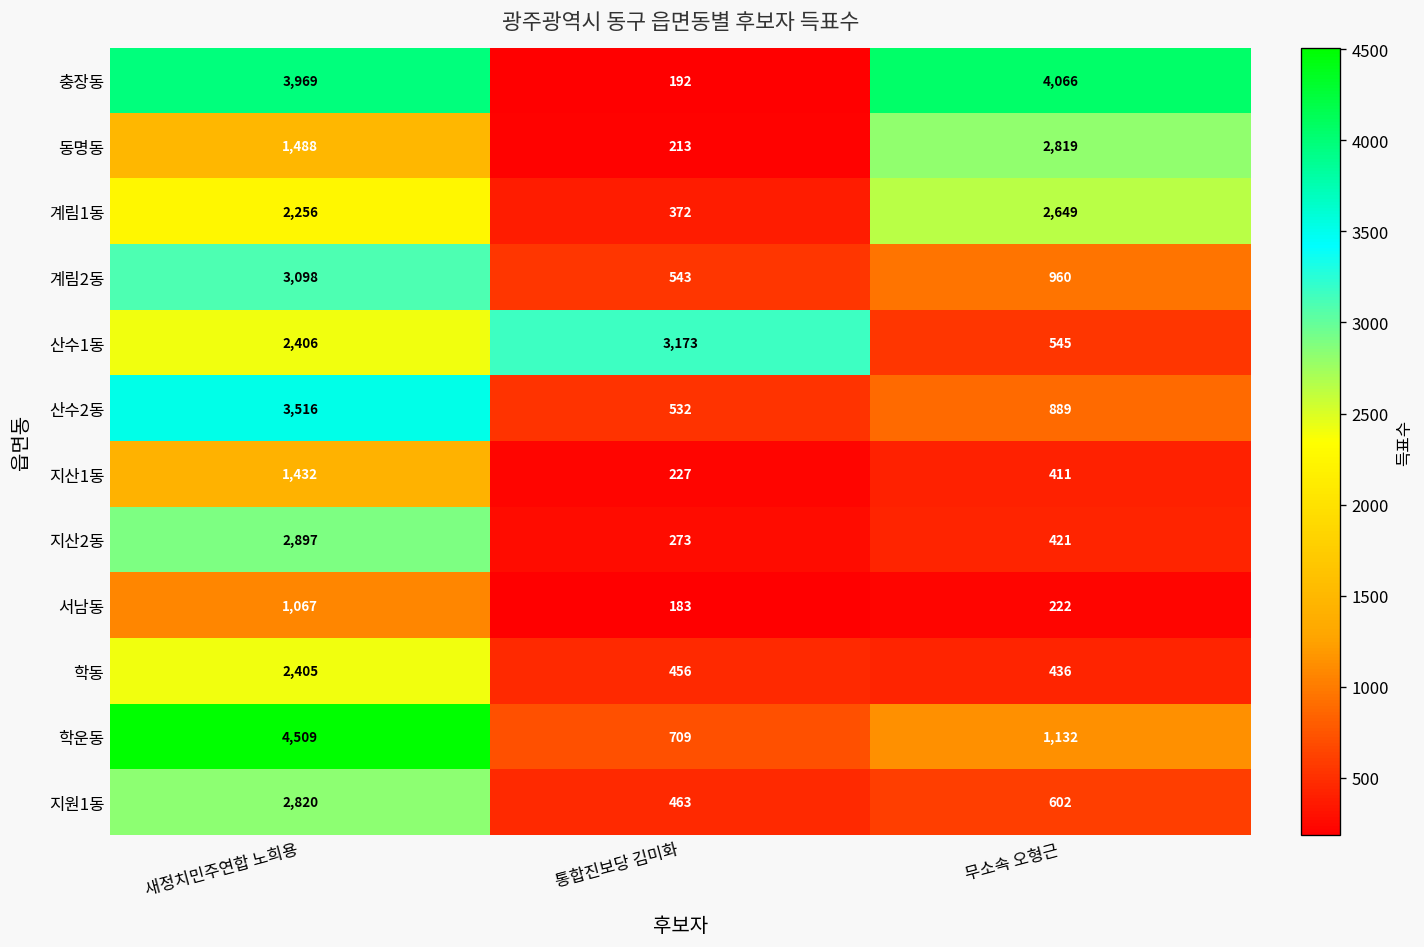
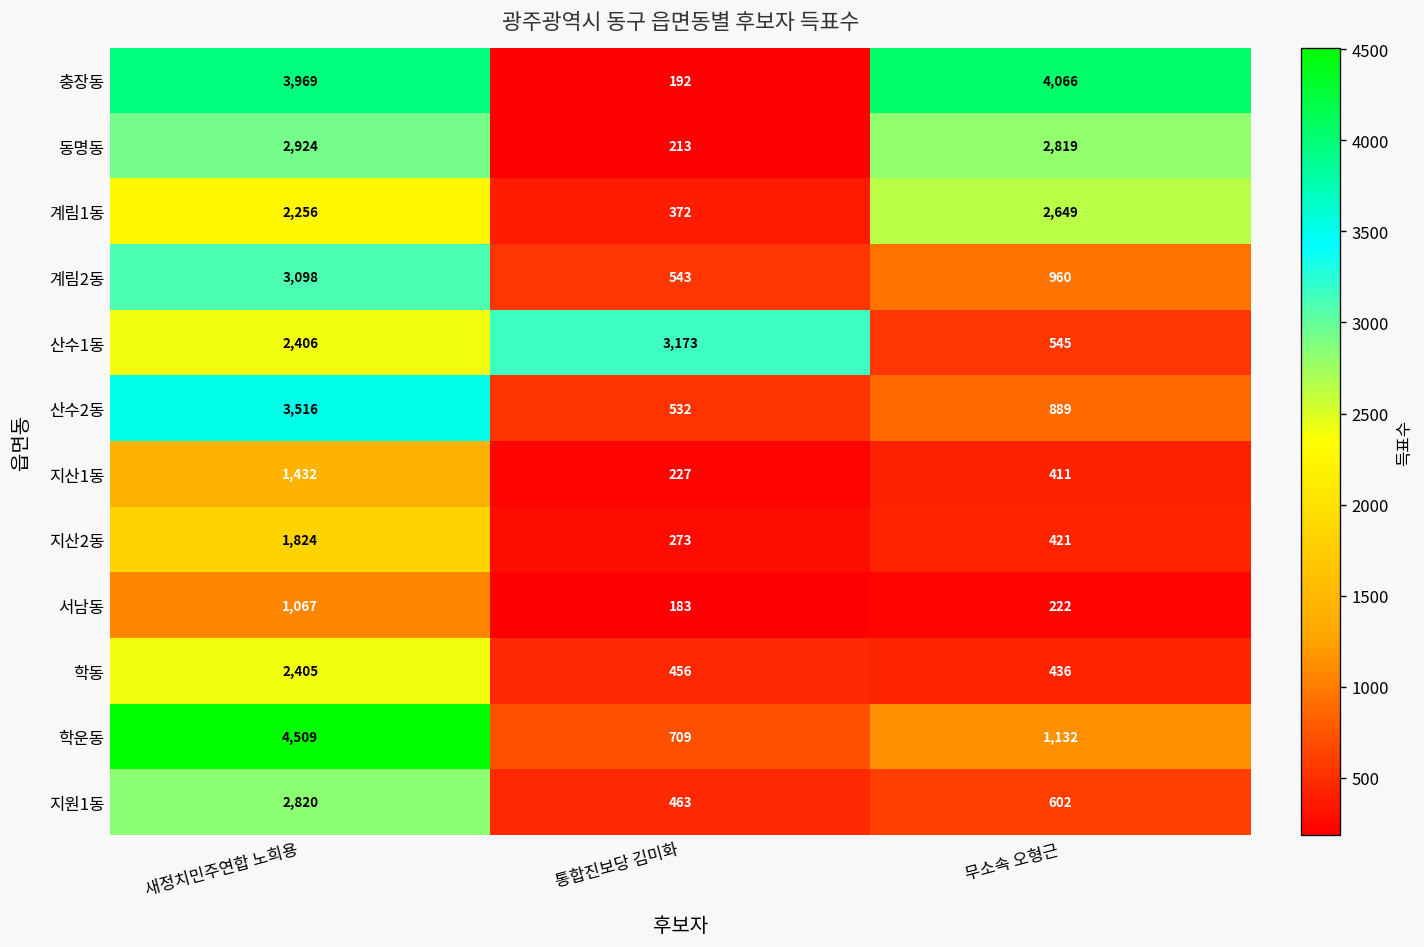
  {
    "충장동": {
      "새정치민주연합 노희용": "3,969",
      "통합진보당 김미화": "192",
      "무소속 오형근": "4,066"
    },
    "동명동": {
-     "새정치민주연합 노희용": "1,488",
+     "새정치민주연합 노희용": "2,924",
      "통합진보당 김미화": "213",
      "무소속 오형근": "2,819"
    },
    "계림1동": {
      "새정치민주연합 노희용": "2,256",
      "통합진보당 김미화": "372",
      "무소속 오형근": "2,649"
    },
    "계림2동": {
      "새정치민주연합 노희용": "3,098",
      "통합진보당 김미화": "543",
      "무소속 오형근": "960"
    },
    "산수1동": {
      "새정치민주연합 노희용": "2,406",
      "통합진보당 김미화": "3,173",
      "무소속 오형근": "545"
    },
    "산수2동": {
      "새정치민주연합 노희용": "3,516",
      "통합진보당 김미화": "532",
      "무소속 오형근": "889"
    },
    "지산1동": {
      "새정치민주연합 노희용": "1,432",
      "통합진보당 김미화": "227",
      "무소속 오형근": "411"
    },
    "지산2동": {
-     "새정치민주연합 노희용": "2,897",
+     "새정치민주연합 노희용": "1,824",
      "통합진보당 김미화": "273",
      "무소속 오형근": "421"
    },
    "서남동": {
      "새정치민주연합 노희용": "1,067",
      "통합진보당 김미화": "183",
      "무소속 오형근": "222"
    },
    "학동": {
      "새정치민주연합 노희용": "2,405",
      "통합진보당 김미화": "456",
      "무소속 오형근": "436"
    },
    "학운동": {
      "새정치민주연합 노희용": "4,509",
      "통합진보당 김미화": "709",
      "무소속 오형근": "1,132"
    },
    "지원1동": {
      "새정치민주연합 노희용": "2,820",
      "통합진보당 김미화": "463",
      "무소속 오형근": "602"
    }
  }
